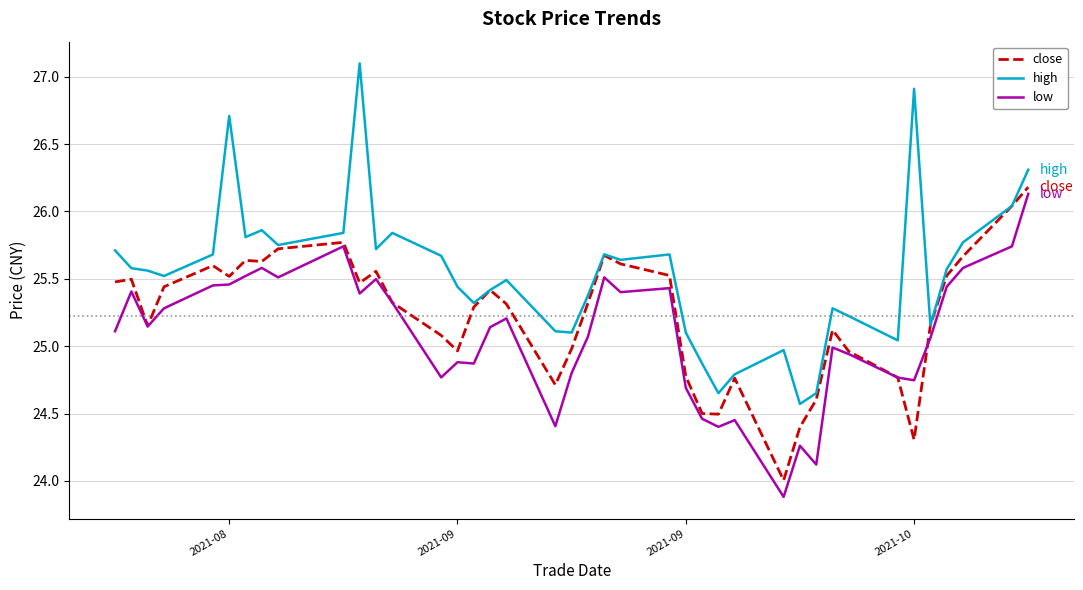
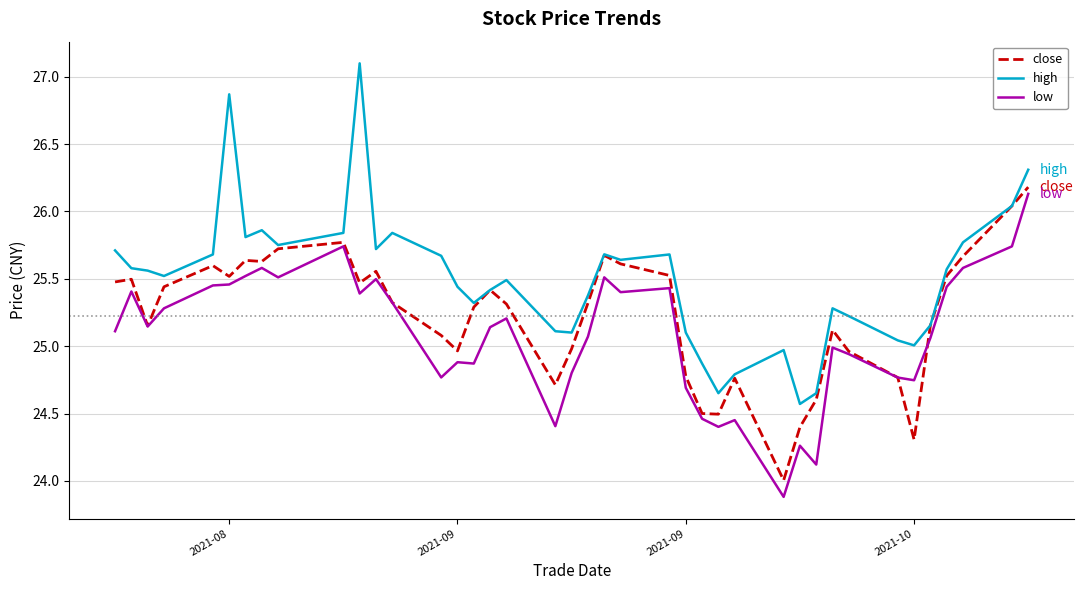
  {
    "close": {
      "2021-08": 25.52,
      "2021-10": 24.31
    },
    "high": {
-     "2021-08": 26.71,
-     "2021-10": 26.91
+     "2021-08": 26.87,
+     "2021-10": 25.01
    },
    "low": {
      "2021-08": 25.46,
      "2021-10": 24.75
    }
  }
